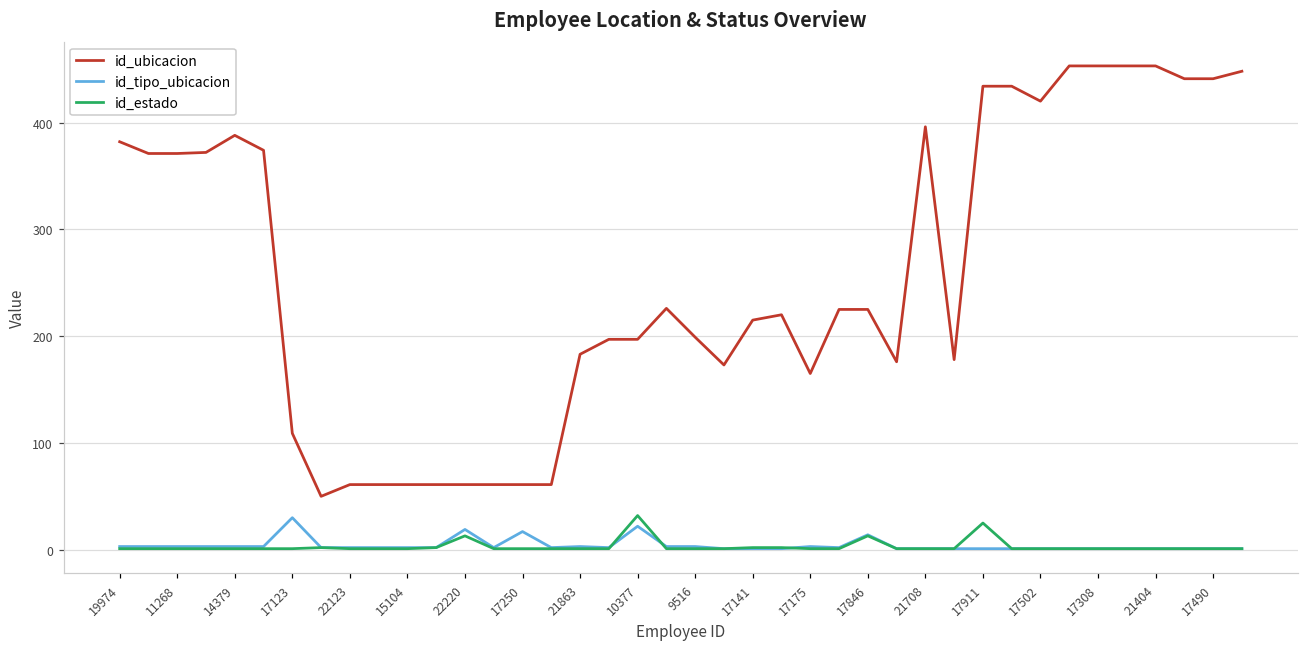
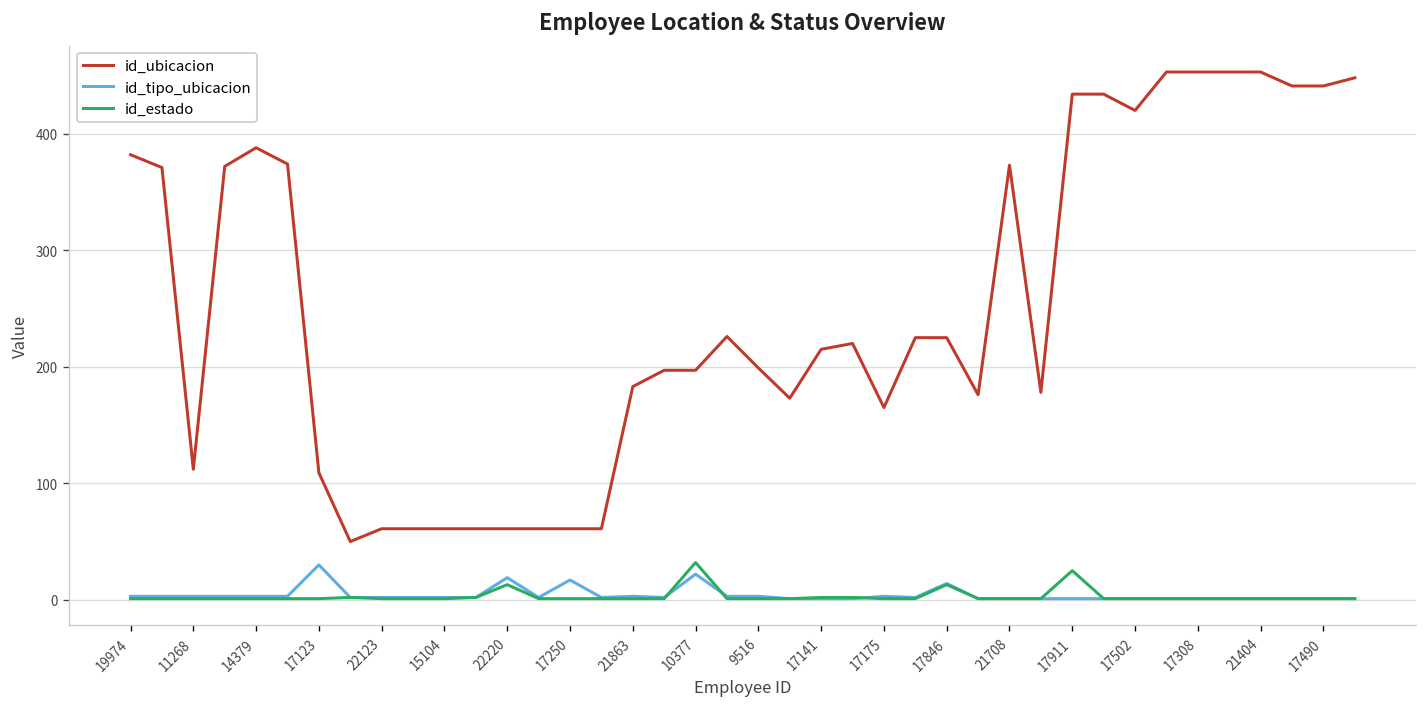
  {
    "id_ubicacion": {
      "19974": 380,
-     "11268": 370,
+     "11268": 110,
      "14379": 390,
      "17123": 110,
      "22123": 60,
      "15104": 60,
      "22220": 60,
      "17250": 60,
      "21863": 180,
      "10377": 200,
      "9516": 200,
      "17141": 220,
      "17175": 170,
      "17846": 230,
-     "21708": 400,
+     "21708": 370,
      "17911": 430,
      "17502": 420,
      "17308": 450,
      "21404": 450,
      "17490": 440
    },
    "id_tipo_ubicacion": {
      "17123": 30,
      "22220": 20,
      "17250": 20,
      "10377": 20,
      "17911": 0
    },
    "id_estado": {
      "17123": 0,
      "22220": 10,
      "17250": 0,
      "10377": 30,
      "17911": 30
    }
  }
